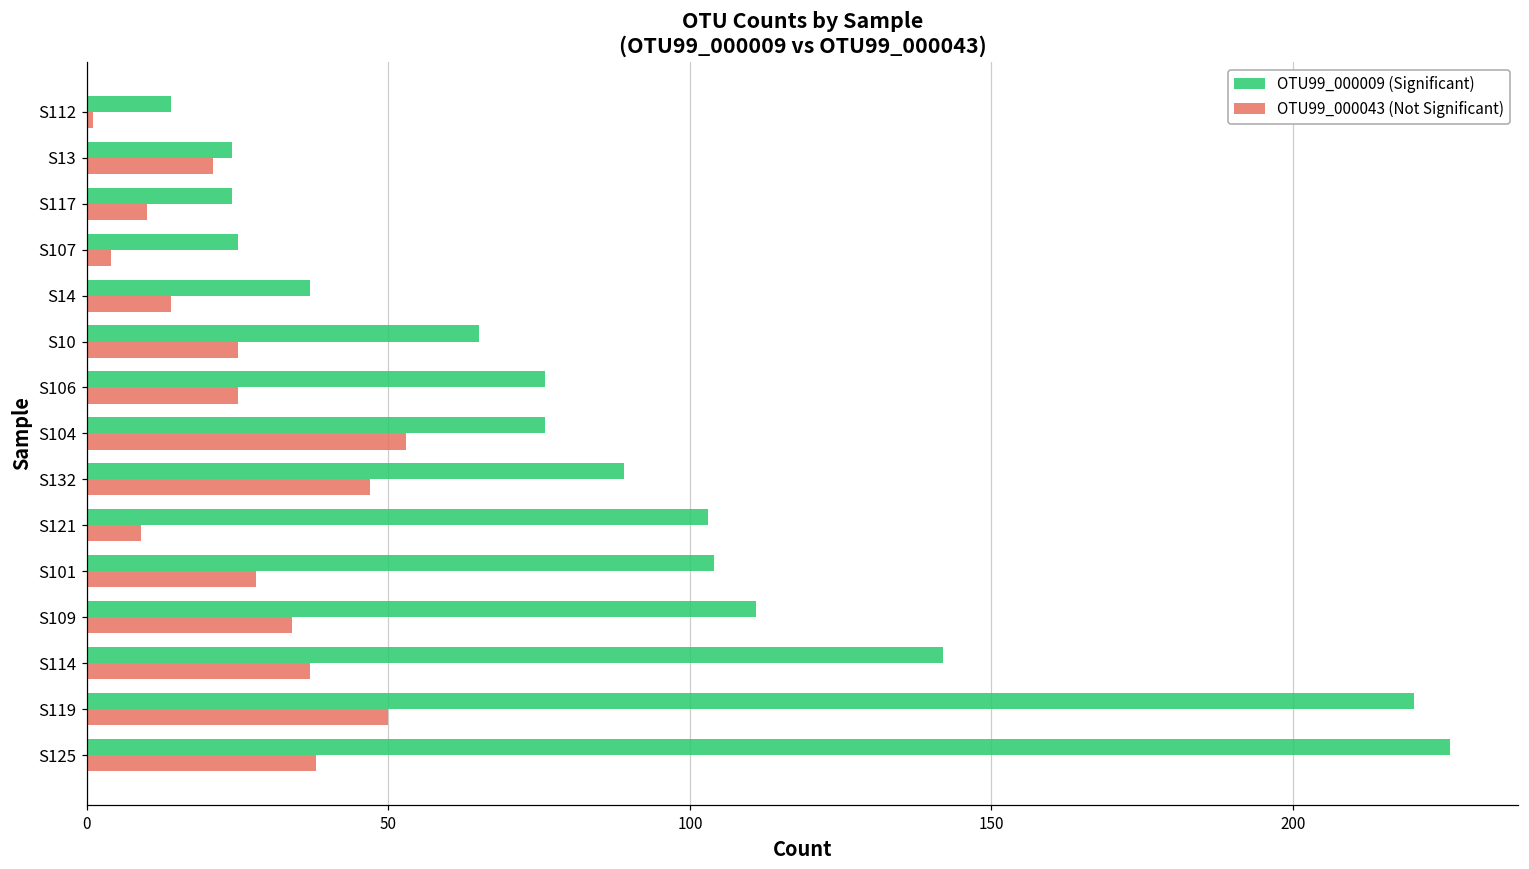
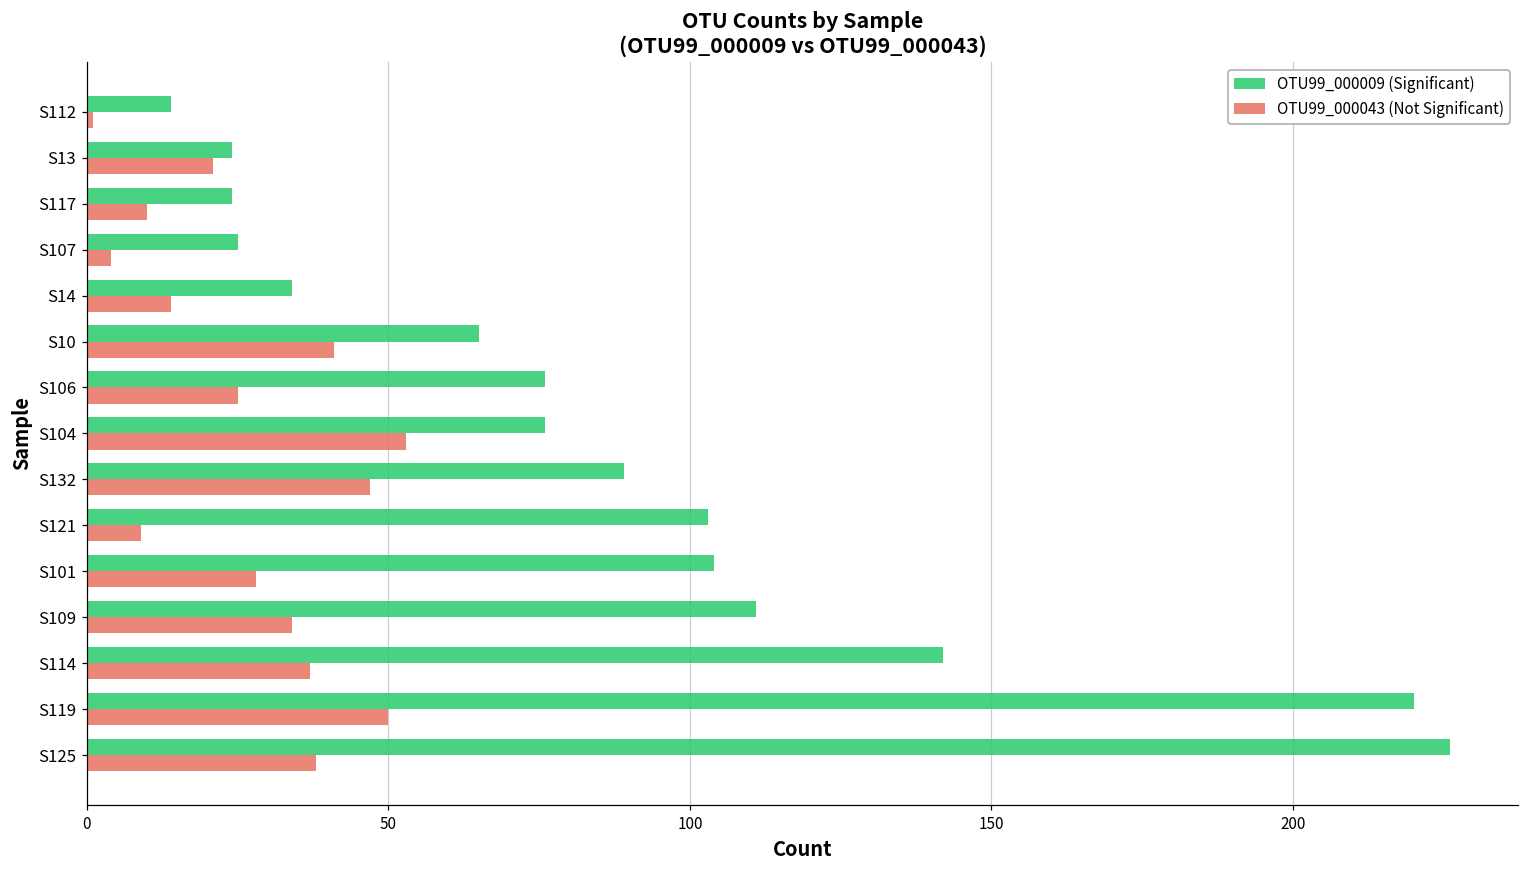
  {
    "OTU99_000009 (Significant)": {
      "S112": 14,
      "S13": 24,
      "S117": 24,
      "S107": 25,
-     "S14": 37,
+     "S14": 34,
      "S10": 65,
      "S106": 76,
      "S104": 76,
      "S132": 89,
      "S121": 103,
      "S101": 104,
      "S109": 111,
      "S114": 142,
      "S119": 220,
      "S125": 226
    },
    "OTU99_000043 (Not Significant)": {
      "S112": 1,
      "S13": 21,
      "S117": 10,
      "S107": 4,
      "S14": 14,
-     "S10": 25,
+     "S10": 41,
      "S106": 25,
      "S104": 53,
      "S132": 47,
      "S121": 9,
      "S101": 28,
      "S109": 34,
      "S114": 37,
      "S119": 50,
      "S125": 38
    }
  }
